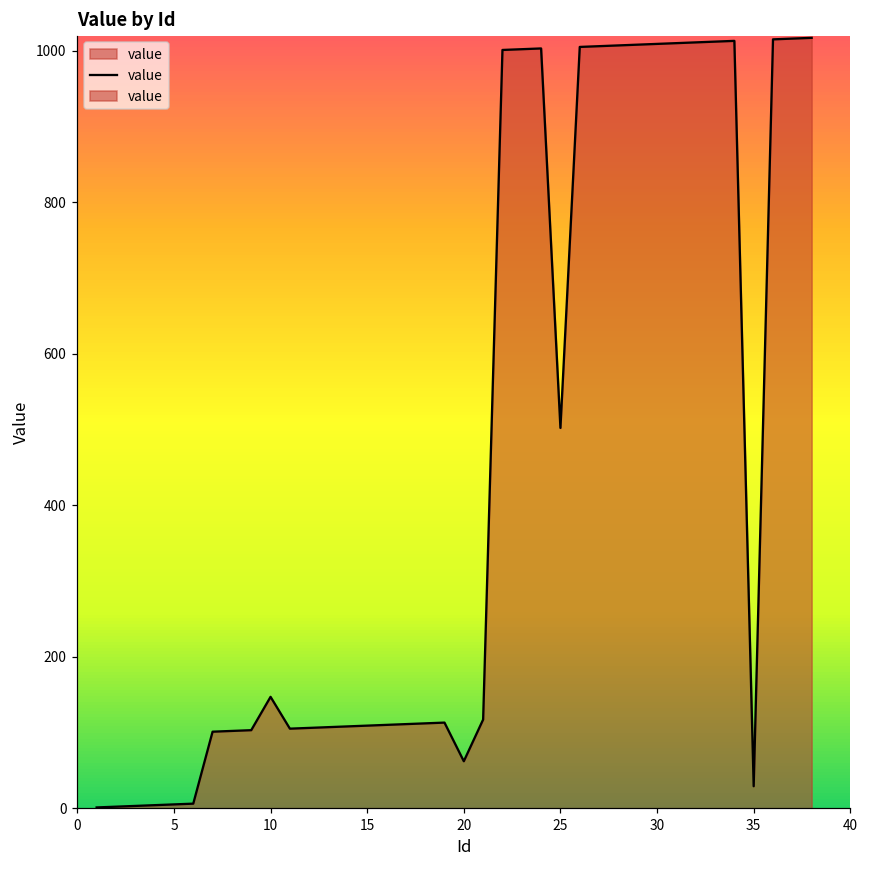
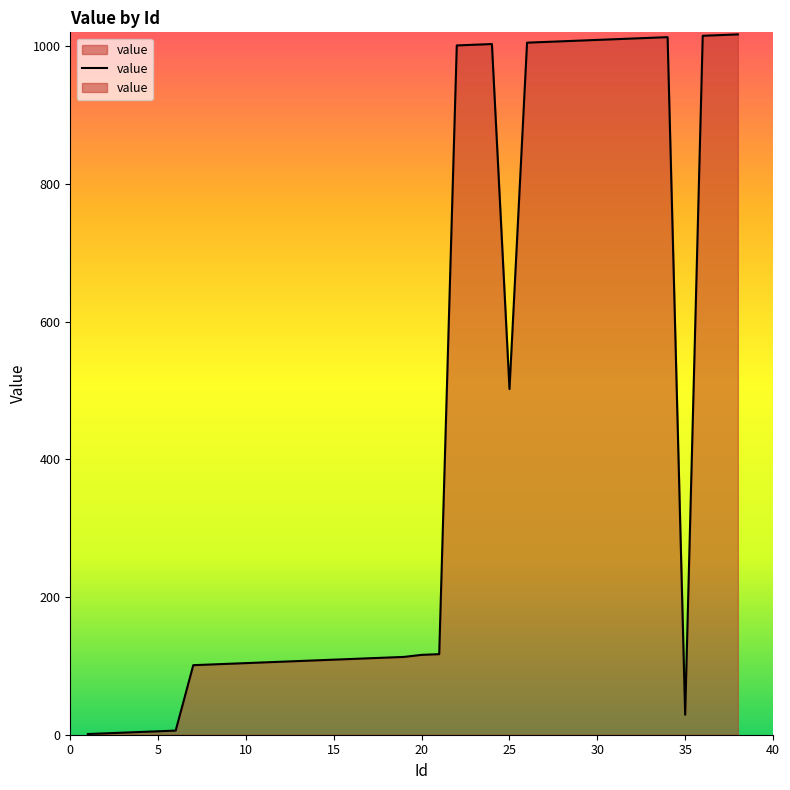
  {
    "5": 10,
-   "10": 150,
+   "10": 100,
    "15": 110,
-   "20": 60,
+   "20": 120,
    "25": 500,
    "30": 1010,
    "35": 30
  }
